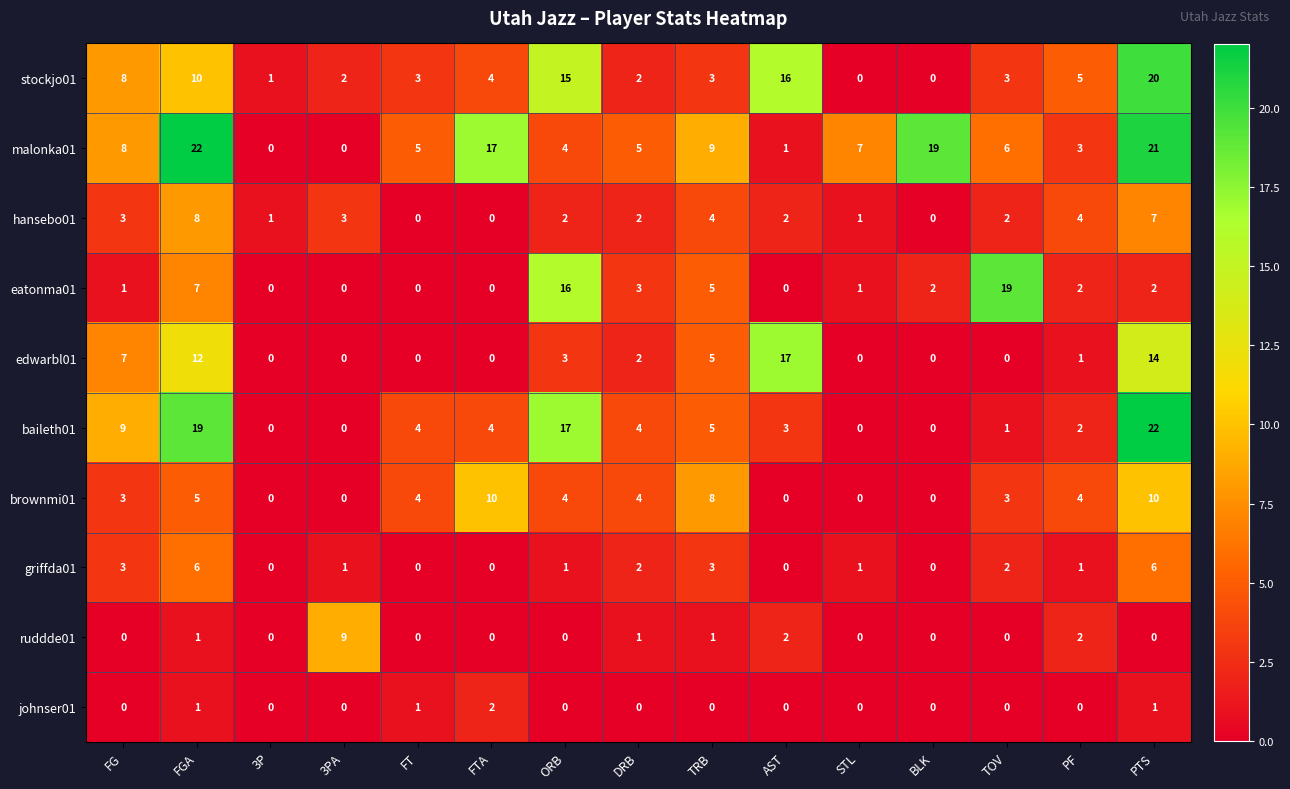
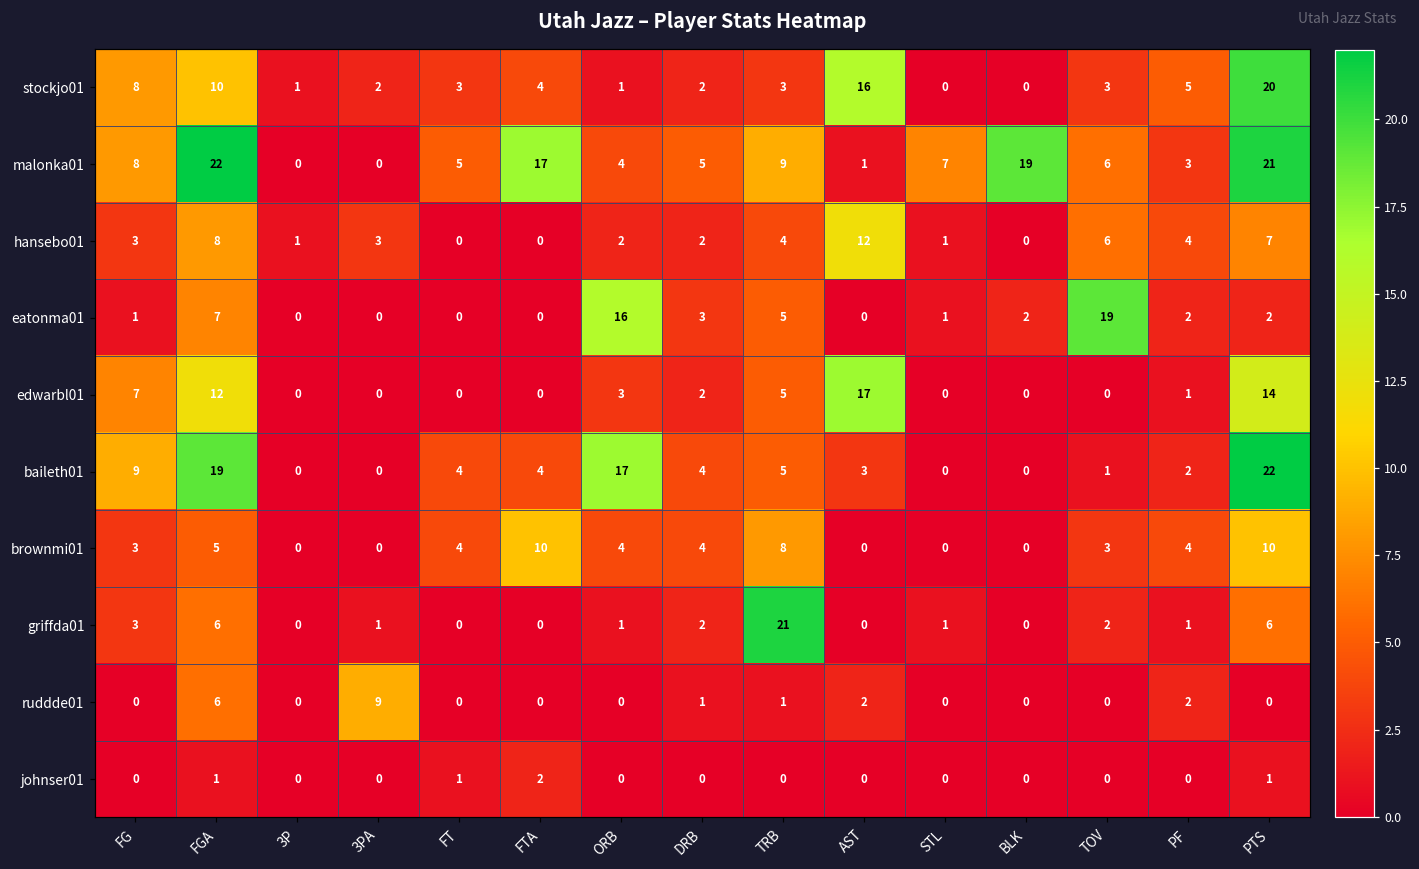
  {
    "stockjo01": {
      "FG": 8,
      "FGA": 10,
      "3P": 1,
      "3PA": 2,
      "FT": 3,
      "FTA": 4,
-     "ORB": 15,
+     "ORB": 1,
      "DRB": 2,
      "TRB": 3,
      "AST": 16,
      "STL": 0,
      "BLK": 0,
      "TOV": 3,
      "PF": 5,
      "PTS": 20
    },
    "malonka01": {
      "FG": 8,
      "FGA": 22,
      "3P": 0,
      "3PA": 0,
      "FT": 5,
      "FTA": 17,
      "ORB": 4,
      "DRB": 5,
      "TRB": 9,
      "AST": 1,
      "STL": 7,
      "BLK": 19,
      "TOV": 6,
      "PF": 3,
      "PTS": 21
    },
    "hansebo01": {
      "FG": 3,
      "FGA": 8,
      "3P": 1,
      "3PA": 3,
      "FT": 0,
      "FTA": 0,
      "ORB": 2,
      "DRB": 2,
      "TRB": 4,
-     "AST": 2,
+     "AST": 12,
      "STL": 1,
      "BLK": 0,
-     "TOV": 2,
+     "TOV": 6,
      "PF": 4,
      "PTS": 7
    },
    "eatonma01": {
      "FG": 1,
      "FGA": 7,
      "3P": 0,
      "3PA": 0,
      "FT": 0,
      "FTA": 0,
      "ORB": 16,
      "DRB": 3,
      "TRB": 5,
      "AST": 0,
      "STL": 1,
      "BLK": 2,
      "TOV": 19,
      "PF": 2,
      "PTS": 2
    },
    "edwarbl01": {
      "FG": 7,
      "FGA": 12,
      "3P": 0,
      "3PA": 0,
      "FT": 0,
      "FTA": 0,
      "ORB": 3,
      "DRB": 2,
      "TRB": 5,
      "AST": 17,
      "STL": 0,
      "BLK": 0,
      "TOV": 0,
      "PF": 1,
      "PTS": 14
    },
    "baileth01": {
      "FG": 9,
      "FGA": 19,
      "3P": 0,
      "3PA": 0,
      "FT": 4,
      "FTA": 4,
      "ORB": 17,
      "DRB": 4,
      "TRB": 5,
      "AST": 3,
      "STL": 0,
      "BLK": 0,
      "TOV": 1,
      "PF": 2,
      "PTS": 22
    },
    "brownmi01": {
      "FG": 3,
      "FGA": 5,
      "3P": 0,
      "3PA": 0,
      "FT": 4,
      "FTA": 10,
      "ORB": 4,
      "DRB": 4,
      "TRB": 8,
      "AST": 0,
      "STL": 0,
      "BLK": 0,
      "TOV": 3,
      "PF": 4,
      "PTS": 10
    },
    "griffda01": {
      "FG": 3,
      "FGA": 6,
      "3P": 0,
      "3PA": 1,
      "FT": 0,
      "FTA": 0,
      "ORB": 1,
      "DRB": 2,
-     "TRB": 3,
+     "TRB": 21,
      "AST": 0,
      "STL": 1,
      "BLK": 0,
      "TOV": 2,
      "PF": 1,
      "PTS": 6
    },
    "ruddde01": {
      "FG": 0,
-     "FGA": 1,
+     "FGA": 6,
      "3P": 0,
      "3PA": 9,
      "FT": 0,
      "FTA": 0,
      "ORB": 0,
      "DRB": 1,
      "TRB": 1,
      "AST": 2,
      "STL": 0,
      "BLK": 0,
      "TOV": 0,
      "PF": 2,
      "PTS": 0
    },
    "johnser01": {
      "FG": 0,
      "FGA": 1,
      "3P": 0,
      "3PA": 0,
      "FT": 1,
      "FTA": 2,
      "ORB": 0,
      "DRB": 0,
      "TRB": 0,
      "AST": 0,
      "STL": 0,
      "BLK": 0,
      "TOV": 0,
      "PF": 0,
      "PTS": 1
    }
  }
